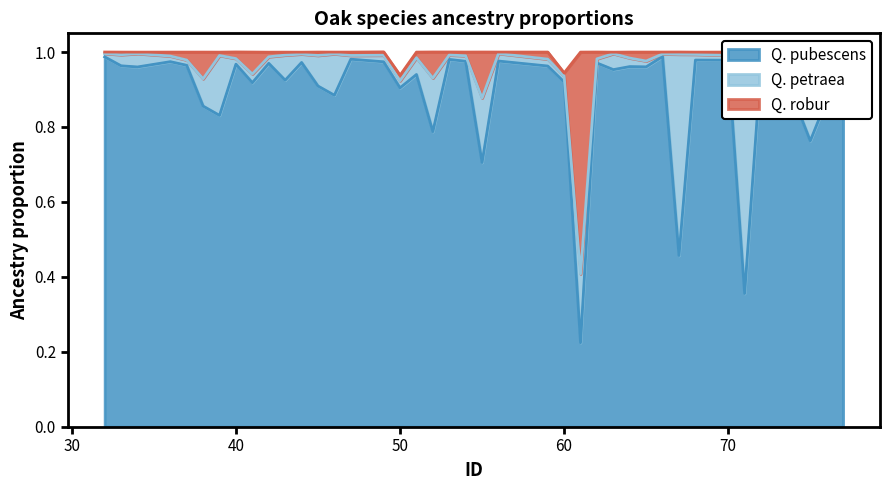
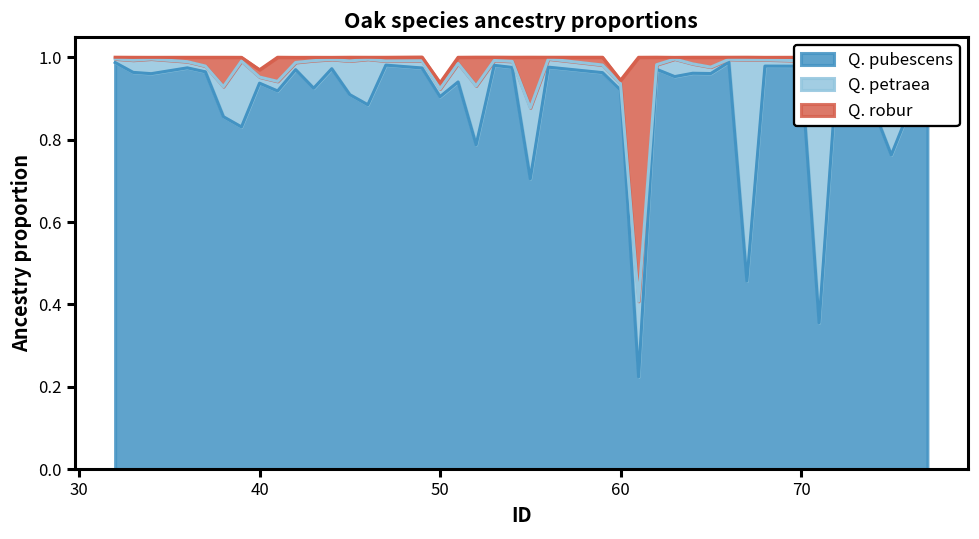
  {
    "Q. pubescens": {
-     "40": 0.97,
+     "40": 0.94,
      "50": 0.90,
      "60": 0.92
    },
    "Q. petraea": {
      "40": 0.01,
      "50": 0.02,
      "60": 0.02
    },
    "Q. robur": {
      "40": 0.02,
      "50": 0.01,
      "60": 0.01
    }
  }
